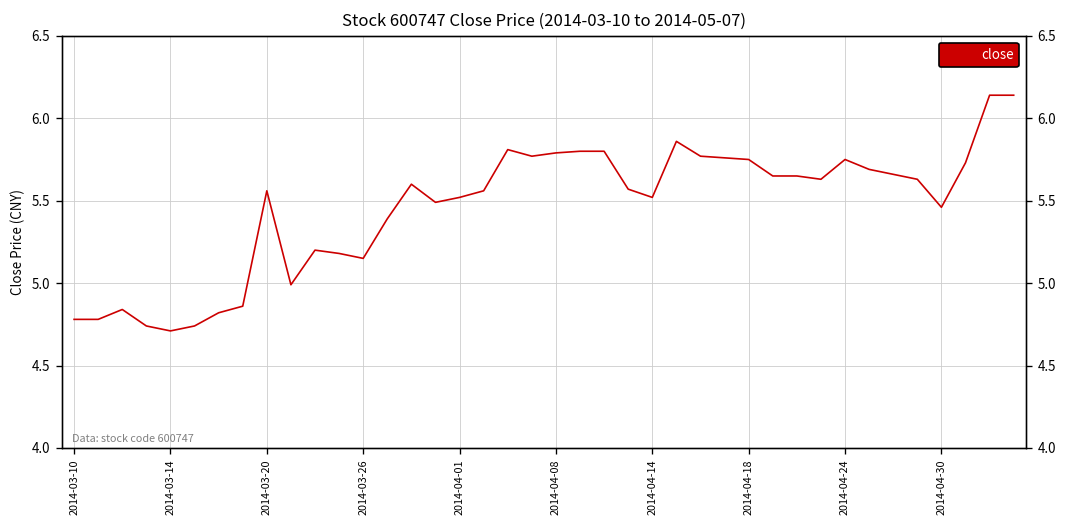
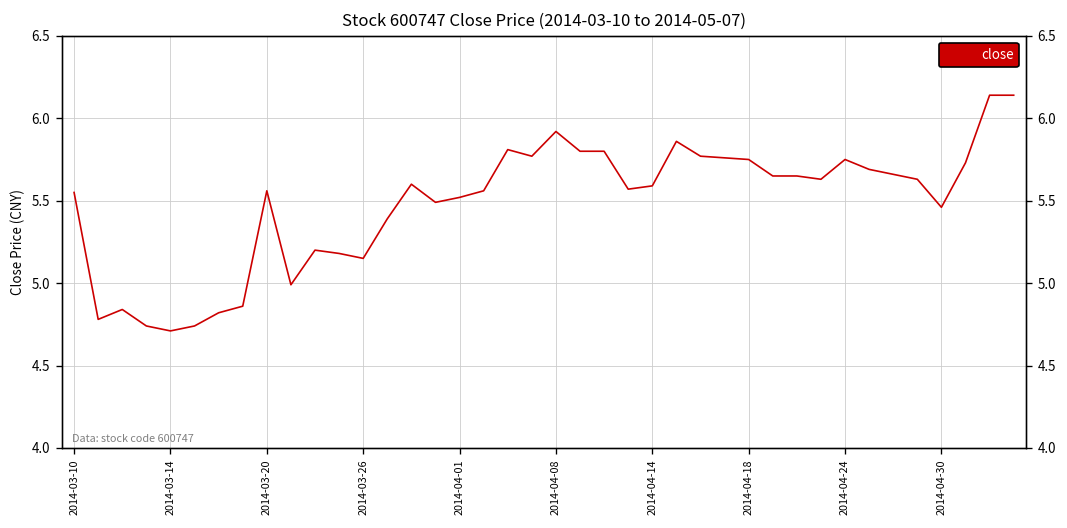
  {
-   "2014-03-10": 4.78,
+   "2014-03-10": 5.55,
    "2014-03-14": 4.71,
    "2014-03-20": 5.56,
    "2014-03-26": 5.15,
    "2014-04-01": 5.52,
-   "2014-04-08": 5.79,
-   "2014-04-14": 5.52,
+   "2014-04-08": 5.92,
+   "2014-04-14": 5.59,
    "2014-04-18": 5.75,
    "2014-04-24": 5.75,
    "2014-04-30": 5.46
  }
